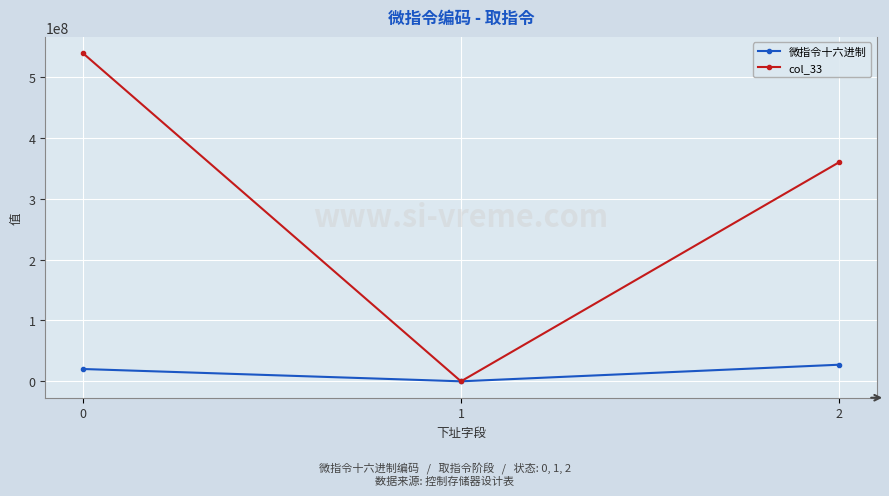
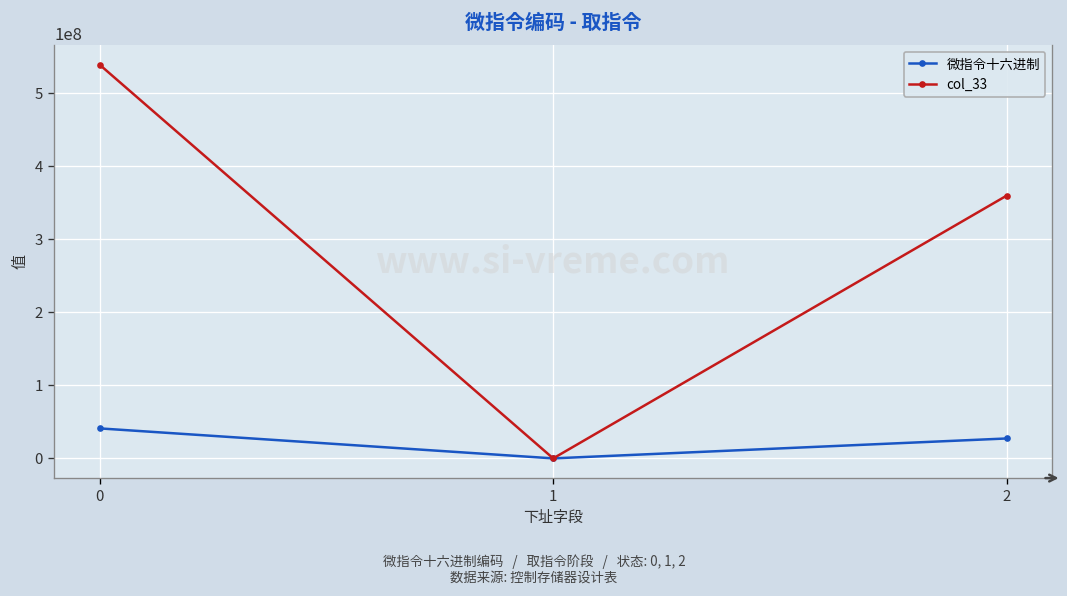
  {
    "微指令十六进制": {
-     "0": 20000000,
+     "0": 40000000,
      "2": 30000000
    },
    "col_33": {
      "0": 540000000,
      "2": 360000000
    }
  }
